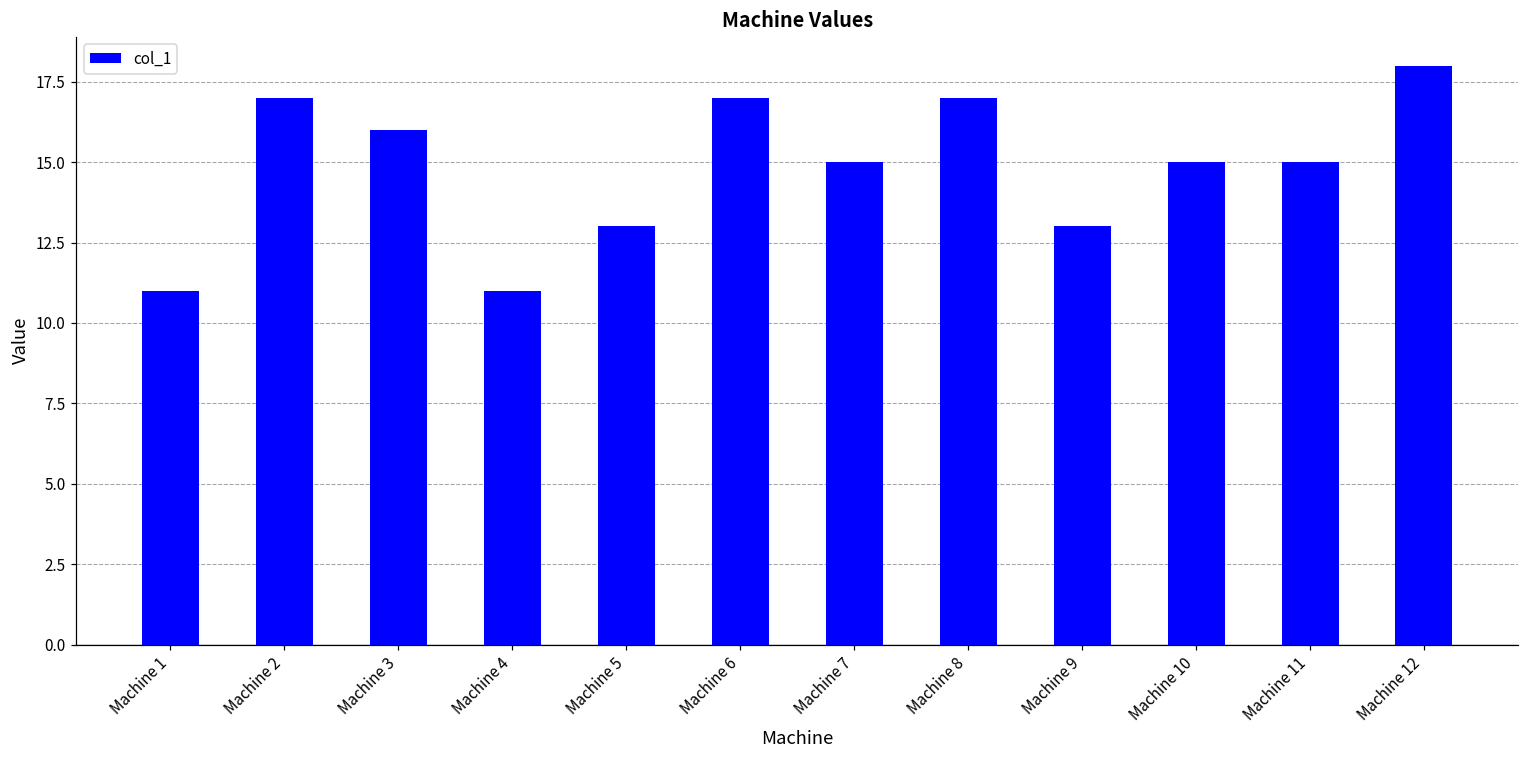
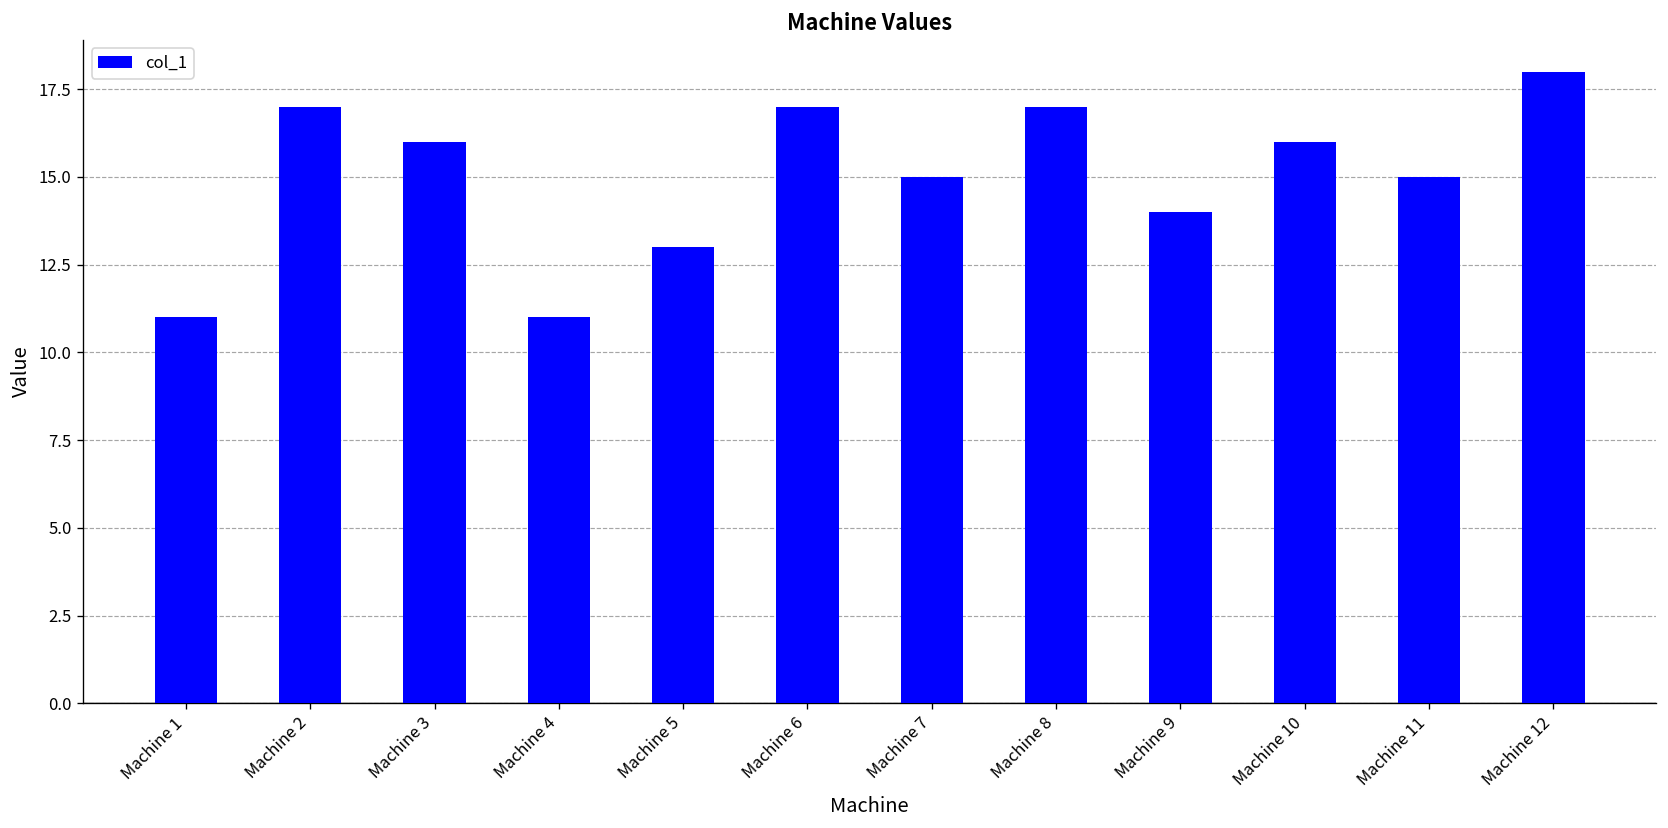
  {
    "Machine 1": 11,
    "Machine 2": 17,
    "Machine 3": 16,
    "Machine 4": 11,
    "Machine 5": 13,
    "Machine 6": 17,
    "Machine 7": 15,
    "Machine 8": 17,
-   "Machine 9": 13,
-   "Machine 10": 15,
+   "Machine 9": 14,
+   "Machine 10": 16,
    "Machine 11": 15,
    "Machine 12": 18
  }
